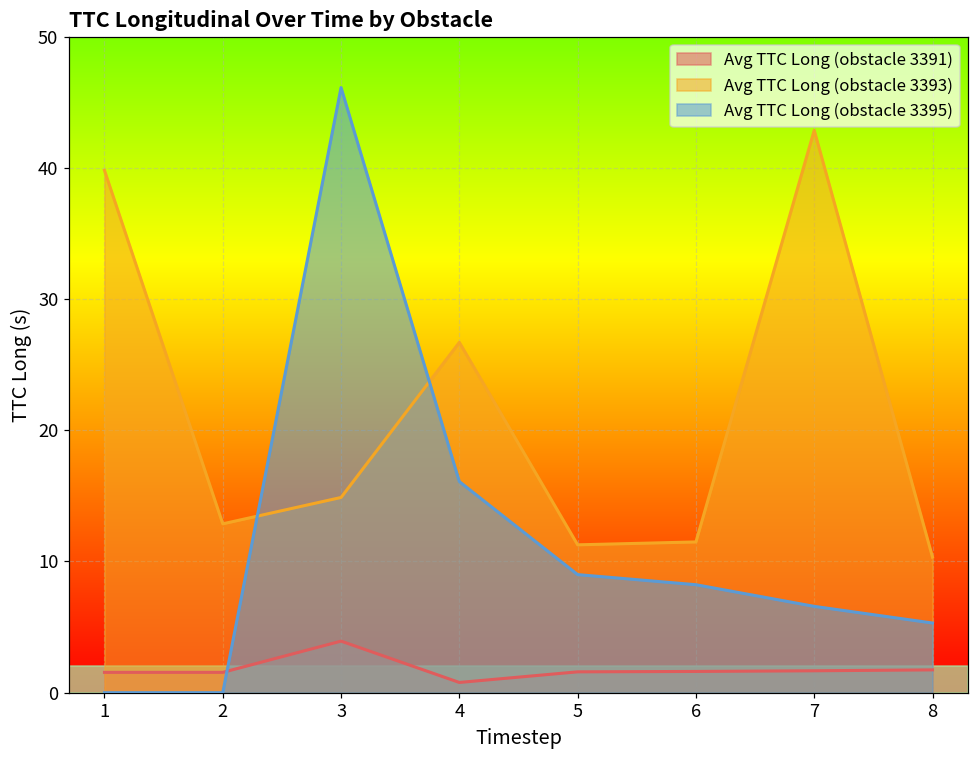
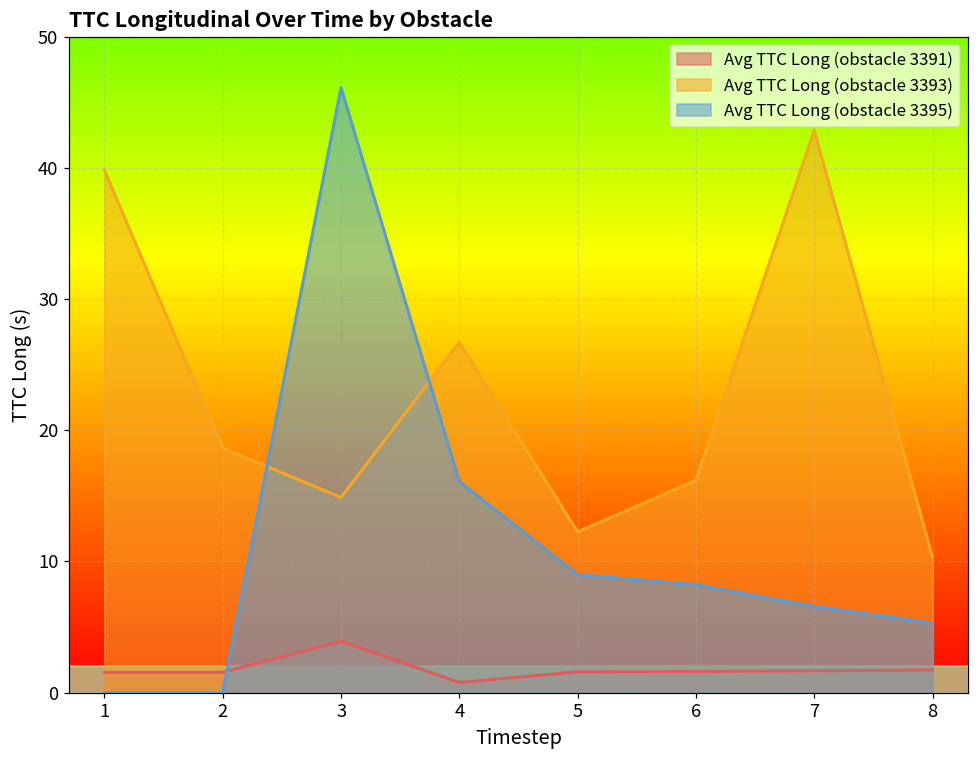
  {
    "Avg TTC Long (obstacle 3391)": {
      "3": 3.9
    },
    "Avg TTC Long (obstacle 3393)": {
      "1": 39.8,
-     "2": 12.9,
+     "2": 18.7,
      "3": 14.9,
      "4": 26.7,
-     "5": 11.3,
-     "6": 11.5,
+     "5": 12.3,
+     "6": 16.2,
      "8": 10.3
    },
    "Avg TTC Long (obstacle 3395)": {
      "3": 46.1,
      "4": 16.1,
      "5": 9.0,
      "6": 8.2,
      "7": 6.6,
      "8": 5.3
    }
  }
